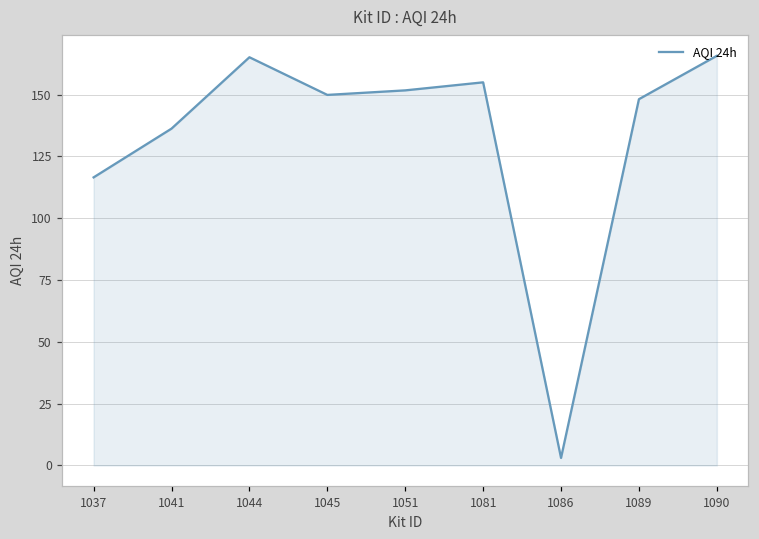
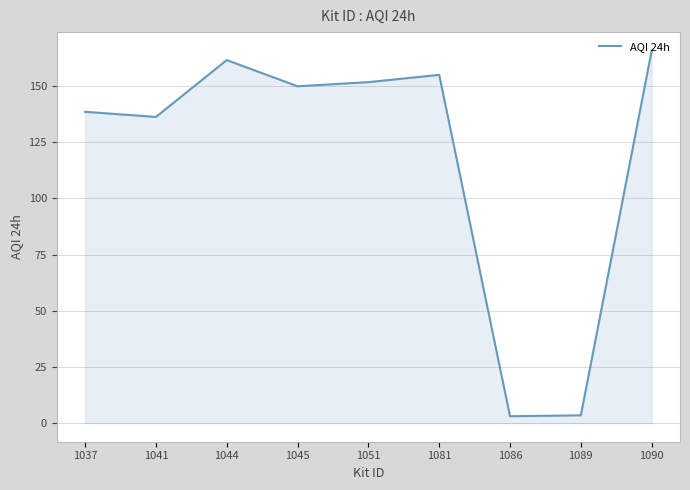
  {
-   "1037": 117,
+   "1037": 139,
    "1041": 136,
-   "1044": 165,
+   "1044": 162,
    "1045": 150,
    "1051": 152,
    "1081": 155,
    "1086": 3,
-   "1089": 148,
+   "1089": 3,
    "1090": 166
  }
